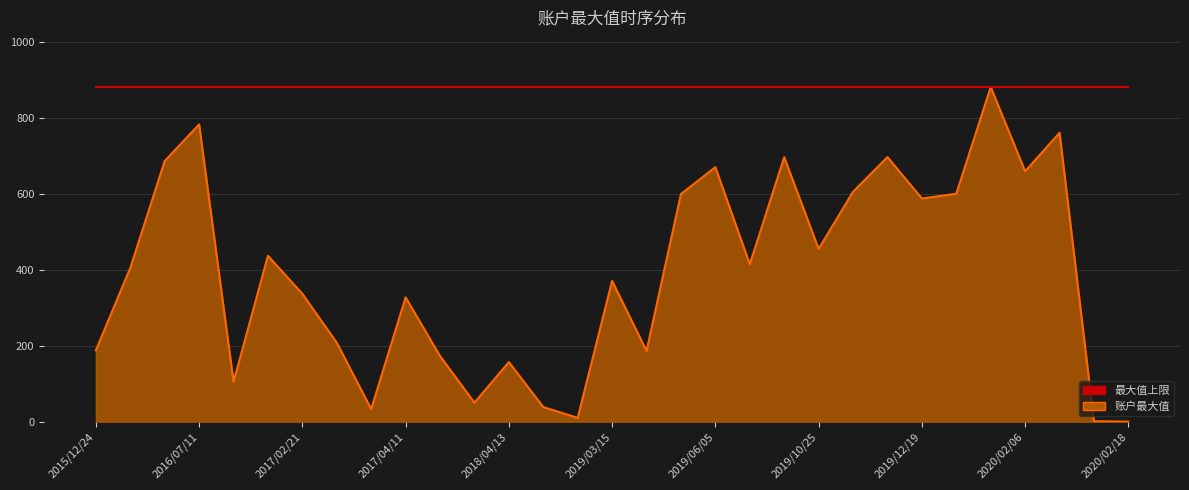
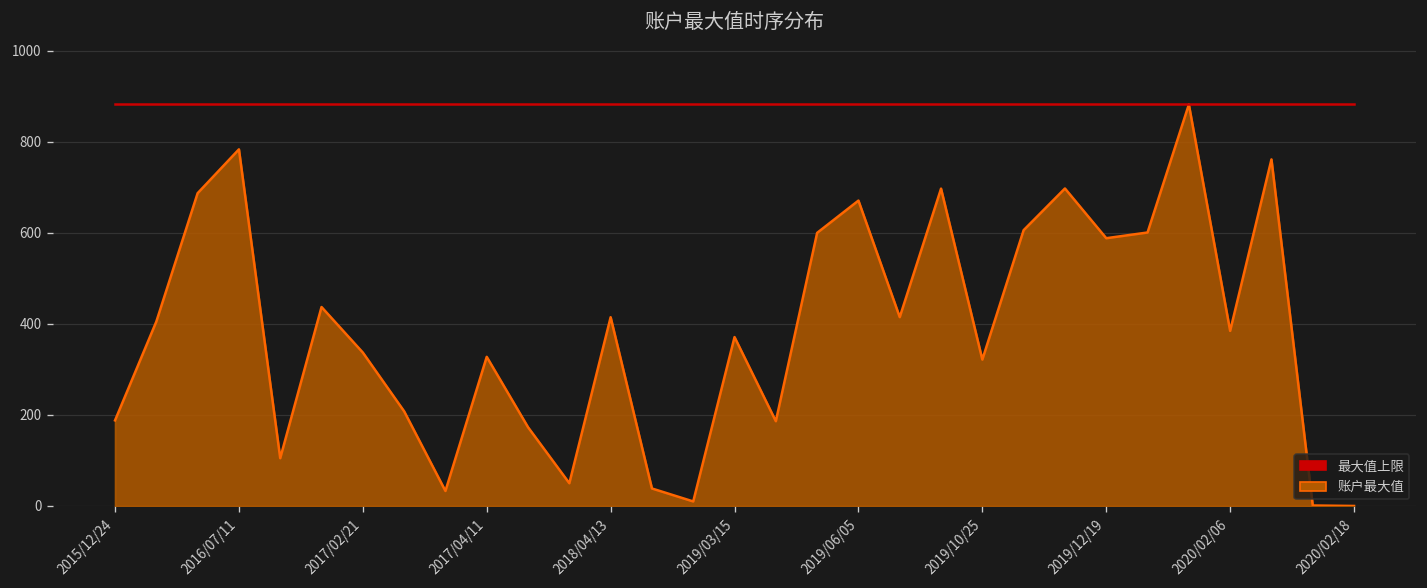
  {
    "账户最大值": {
      "2015/12/24": 190,
-     "2018/04/13": 160,
+     "2018/04/13": 410,
      "2019/03/15": 370,
      "2019/06/05": 670,
-     "2019/10/25": 460,
+     "2019/10/25": 320,
      "2019/12/19": 590,
-     "2020/02/06": 660,
+     "2020/02/06": 380,
      "2020/02/18": 0
    },
    "最大值上限": {
      "2015/12/24": 880,
      "2018/04/13": 880,
      "2019/03/15": 880,
      "2019/06/05": 880,
      "2019/10/25": 880,
      "2019/12/19": 880,
      "2020/02/06": 880,
      "2020/02/18": 880
    }
  }
